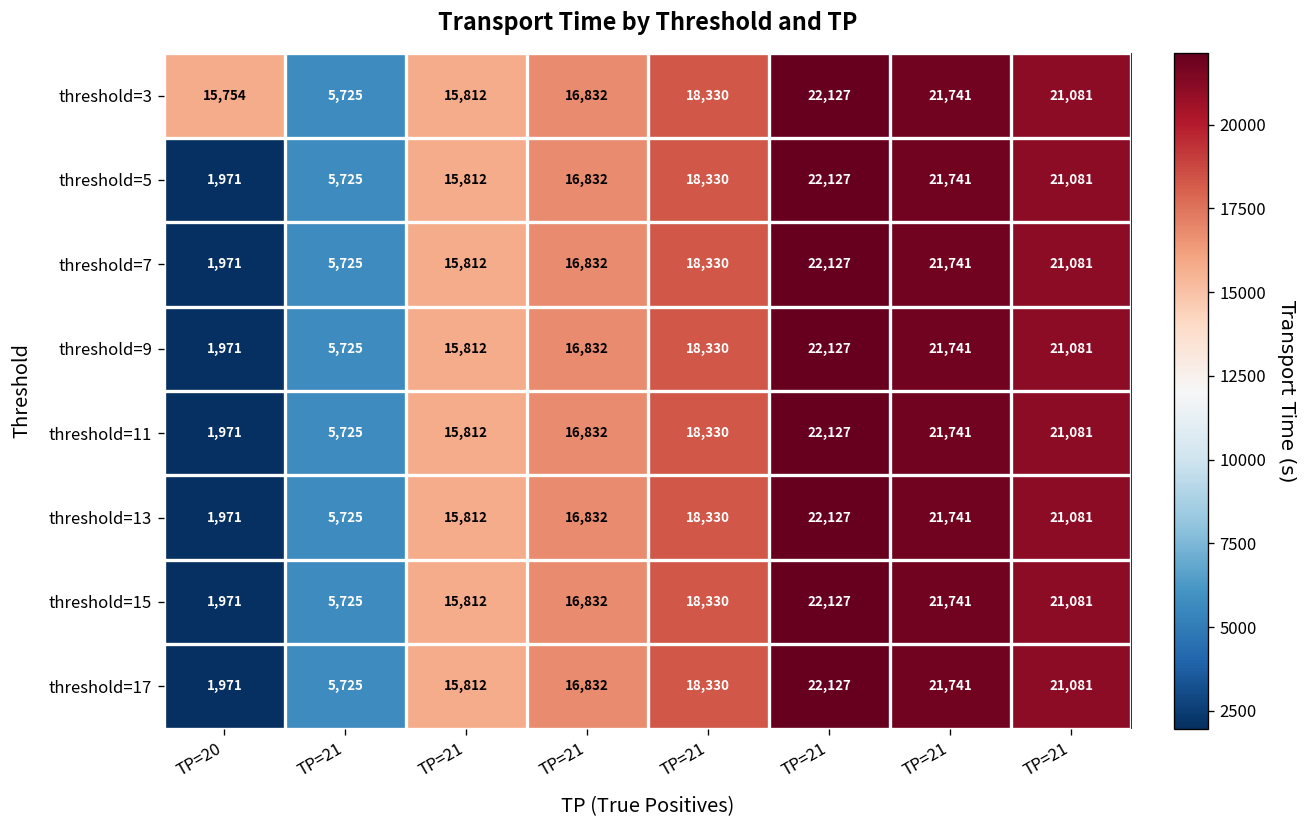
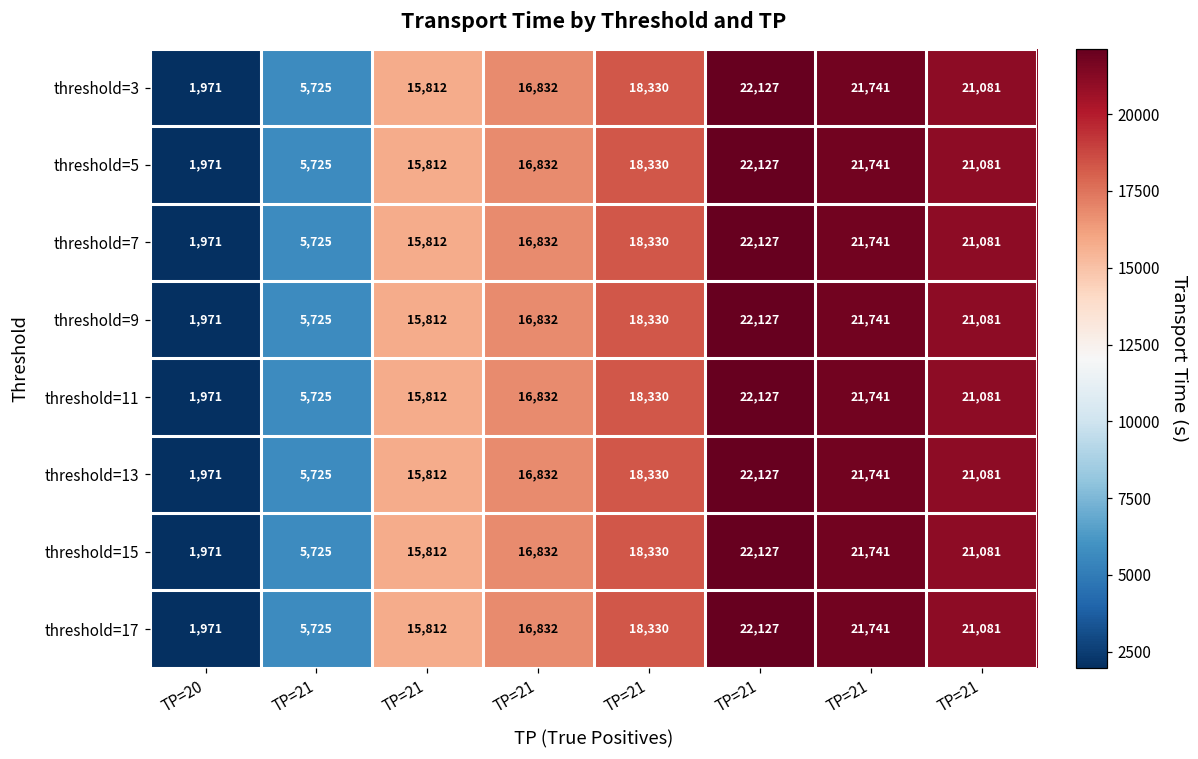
  {
    "threshold=3": {
-     "TP=20": "15,754"
+     "TP=20": "1,971"
    },
    "threshold=5": {
      "TP=20": "1,971"
    },
    "threshold=7": {
      "TP=20": "1,971"
    },
    "threshold=9": {
      "TP=20": "1,971"
    },
    "threshold=11": {
      "TP=20": "1,971"
    },
    "threshold=13": {
      "TP=20": "1,971"
    },
    "threshold=15": {
      "TP=20": "1,971"
    },
    "threshold=17": {
      "TP=20": "1,971"
    }
  }
